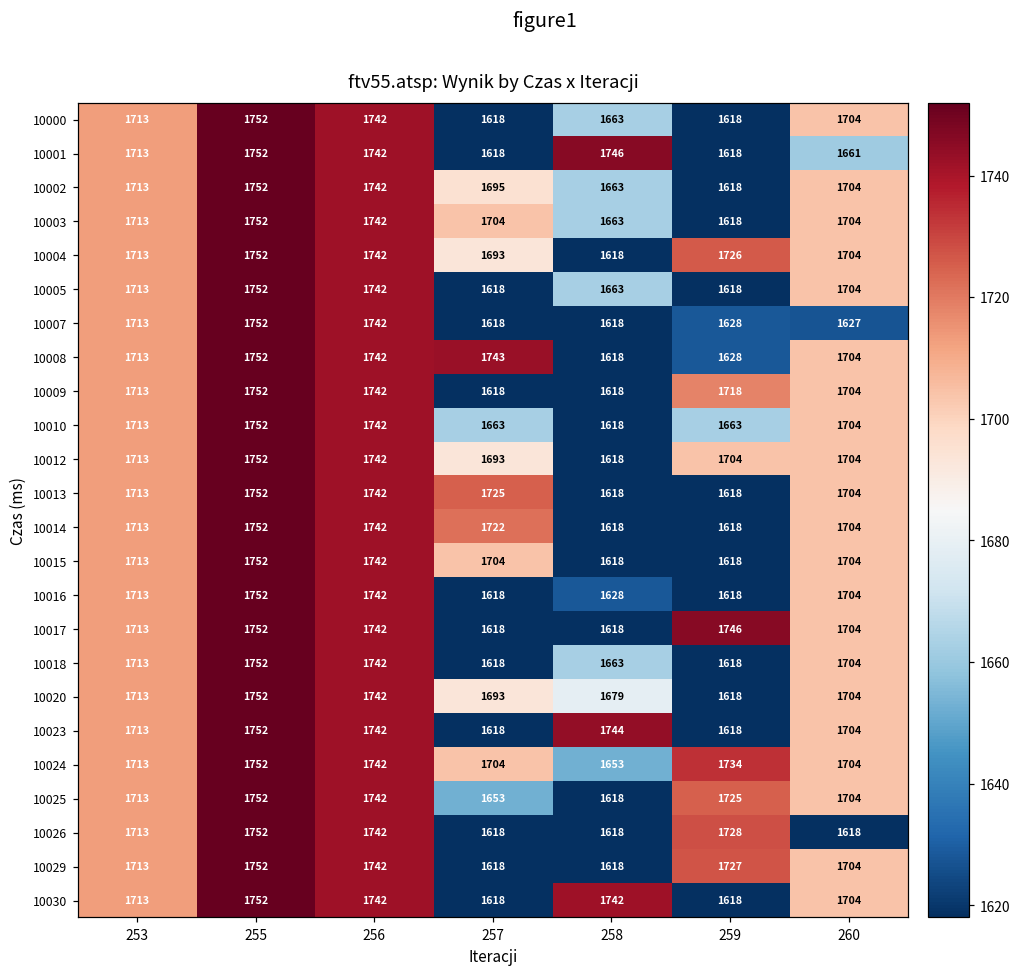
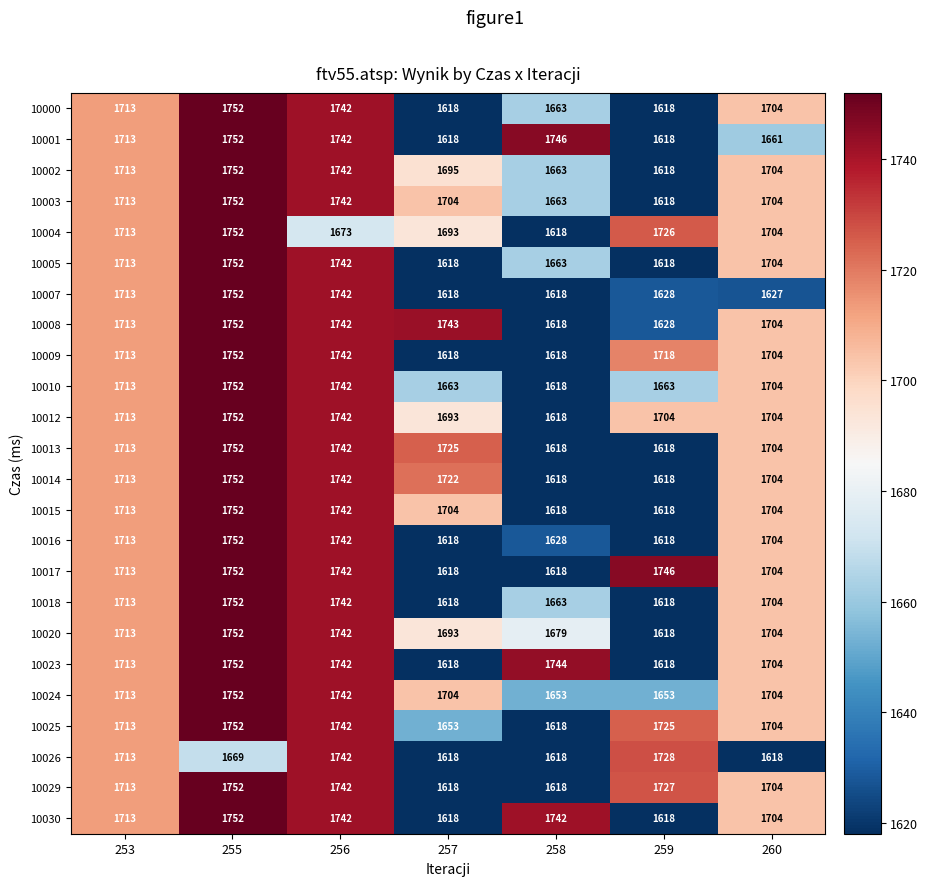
  {
    "10000": {
      "253": 1713,
      "255": 1752,
      "256": 1742,
      "257": 1618,
      "258": 1663,
      "259": 1618,
      "260": 1704
    },
    "10001": {
      "253": 1713,
      "255": 1752,
      "256": 1742,
      "257": 1618,
      "258": 1746,
      "259": 1618,
      "260": 1661
    },
    "10002": {
      "253": 1713,
      "255": 1752,
      "256": 1742,
      "257": 1695,
      "258": 1663,
      "259": 1618,
      "260": 1704
    },
    "10003": {
      "253": 1713,
      "255": 1752,
      "256": 1742,
      "257": 1704,
      "258": 1663,
      "259": 1618,
      "260": 1704
    },
    "10004": {
      "253": 1713,
      "255": 1752,
-     "256": 1742,
+     "256": 1673,
      "257": 1693,
      "258": 1618,
      "259": 1726,
      "260": 1704
    },
    "10005": {
      "253": 1713,
      "255": 1752,
      "256": 1742,
      "257": 1618,
      "258": 1663,
      "259": 1618,
      "260": 1704
    },
    "10007": {
      "253": 1713,
      "255": 1752,
      "256": 1742,
      "257": 1618,
      "258": 1618,
      "259": 1628,
      "260": 1627
    },
    "10008": {
      "253": 1713,
      "255": 1752,
      "256": 1742,
      "257": 1743,
      "258": 1618,
      "259": 1628,
      "260": 1704
    },
    "10009": {
      "253": 1713,
      "255": 1752,
      "256": 1742,
      "257": 1618,
      "258": 1618,
      "259": 1718,
      "260": 1704
    },
    "10010": {
      "253": 1713,
      "255": 1752,
      "256": 1742,
      "257": 1663,
      "258": 1618,
      "259": 1663,
      "260": 1704
    },
    "10012": {
      "253": 1713,
      "255": 1752,
      "256": 1742,
      "257": 1693,
      "258": 1618,
      "259": 1704,
      "260": 1704
    },
    "10013": {
      "253": 1713,
      "255": 1752,
      "256": 1742,
      "257": 1725,
      "258": 1618,
      "259": 1618,
      "260": 1704
    },
    "10014": {
      "253": 1713,
      "255": 1752,
      "256": 1742,
      "257": 1722,
      "258": 1618,
      "259": 1618,
      "260": 1704
    },
    "10015": {
      "253": 1713,
      "255": 1752,
      "256": 1742,
      "257": 1704,
      "258": 1618,
      "259": 1618,
      "260": 1704
    },
    "10016": {
      "253": 1713,
      "255": 1752,
      "256": 1742,
      "257": 1618,
      "258": 1628,
      "259": 1618,
      "260": 1704
    },
    "10017": {
      "253": 1713,
      "255": 1752,
      "256": 1742,
      "257": 1618,
      "258": 1618,
      "259": 1746,
      "260": 1704
    },
    "10018": {
      "253": 1713,
      "255": 1752,
      "256": 1742,
      "257": 1618,
      "258": 1663,
      "259": 1618,
      "260": 1704
    },
    "10020": {
      "253": 1713,
      "255": 1752,
      "256": 1742,
      "257": 1693,
      "258": 1679,
      "259": 1618,
      "260": 1704
    },
    "10023": {
      "253": 1713,
      "255": 1752,
      "256": 1742,
      "257": 1618,
      "258": 1744,
      "259": 1618,
      "260": 1704
    },
    "10024": {
      "253": 1713,
      "255": 1752,
      "256": 1742,
      "257": 1704,
      "258": 1653,
-     "259": 1734,
+     "259": 1653,
      "260": 1704
    },
    "10025": {
      "253": 1713,
      "255": 1752,
      "256": 1742,
      "257": 1653,
      "258": 1618,
      "259": 1725,
      "260": 1704
    },
    "10026": {
      "253": 1713,
-     "255": 1752,
+     "255": 1669,
      "256": 1742,
      "257": 1618,
      "258": 1618,
      "259": 1728,
      "260": 1618
    },
    "10029": {
      "253": 1713,
      "255": 1752,
      "256": 1742,
      "257": 1618,
      "258": 1618,
      "259": 1727,
      "260": 1704
    },
    "10030": {
      "253": 1713,
      "255": 1752,
      "256": 1742,
      "257": 1618,
      "258": 1742,
      "259": 1618,
      "260": 1704
    }
  }
